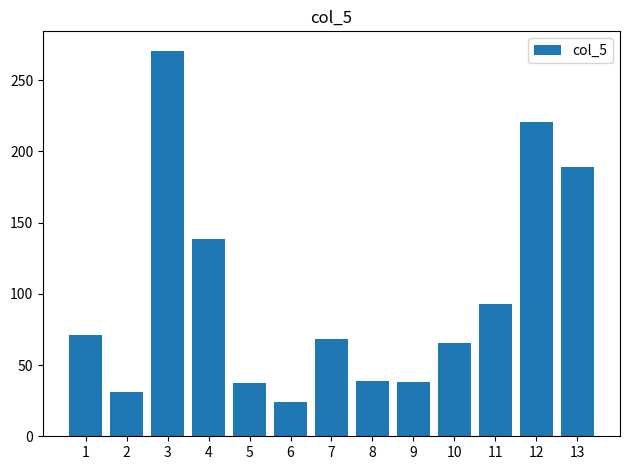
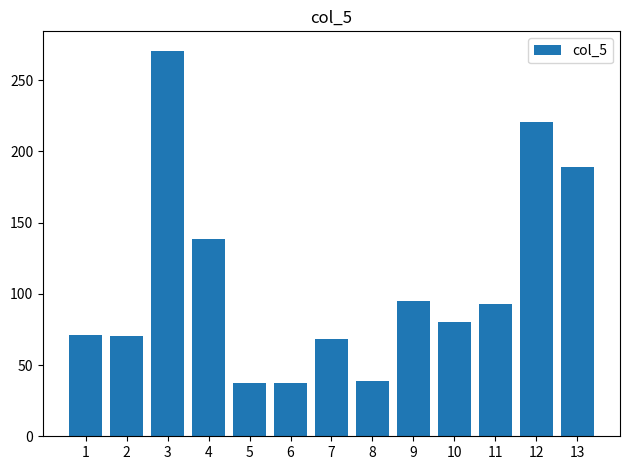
  {
    "1": 71,
-   "2": 31,
+   "2": 71,
    "3": 271,
    "4": 138,
    "5": 38,
-   "6": 24,
+   "6": 37,
    "7": 68,
    "8": 39,
-   "9": 38,
-   "10": 66,
+   "9": 95,
+   "10": 80,
    "11": 93,
    "12": 220,
    "13": 189
  }
